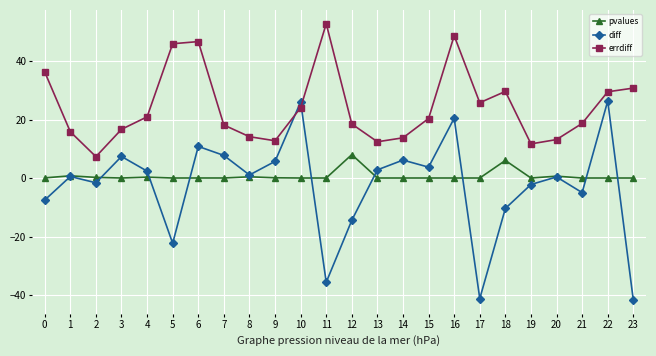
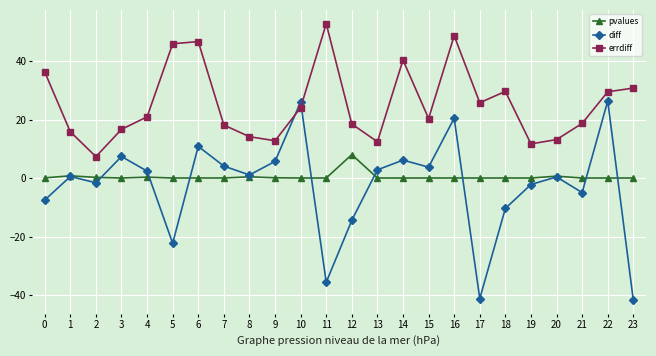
  {
    "pvalues": {
      "0": 0,
      "2": 0,
      "3": 0,
      "4": 0,
      "5": 0,
      "6": 0,
      "7": 0,
      "9": 0,
      "10": 0,
      "11": 0,
      "12": 8,
      "13": 0,
      "14": 0,
      "15": 0,
      "16": 0,
      "17": 0,
-     "18": 6,
+     "18": 0,
      "19": 0,
      "21": 0,
      "22": 0,
      "23": 0
    },
    "diff": {
      "0": -8,
      "2": -2,
      "3": 7,
      "4": 2,
      "5": -22,
      "6": 11,
-     "7": 8,
+     "7": 4,
      "9": 6,
      "10": 26,
      "11": -36,
      "12": -14,
      "13": 3,
      "14": 6,
      "15": 4,
      "16": 20,
      "17": -41,
      "18": -10,
      "19": -2,
      "21": -5,
      "22": 26,
      "23": -42
    },
    "errdiff": {
      "0": 36,
      "1": 16,
      "2": 7,
      "3": 17,
      "4": 21,
      "5": 46,
      "6": 47,
      "7": 18,
      "8": 14,
      "9": 13,
      "10": 24,
      "11": 53,
      "12": 18,
      "13": 12,
-     "14": 14,
+     "14": 40,
      "15": 20,
      "16": 49,
      "17": 26,
      "18": 30,
      "19": 12,
      "20": 13,
      "21": 19,
      "22": 29,
      "23": 31
    }
  }
